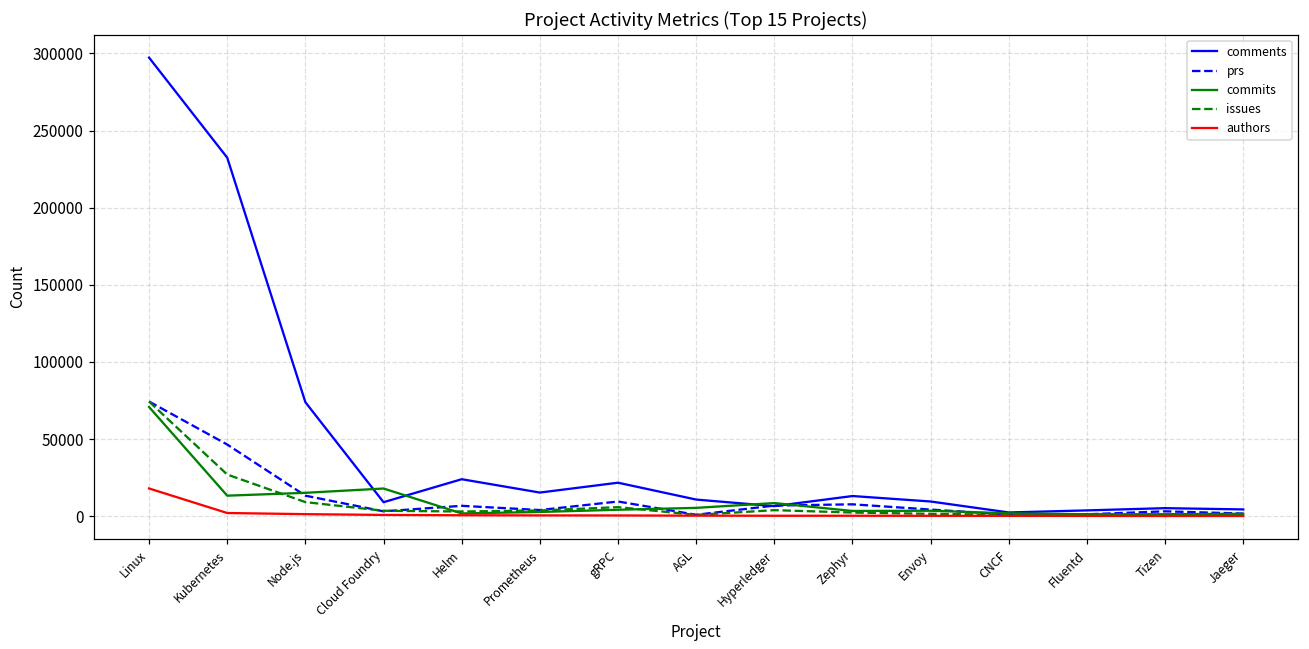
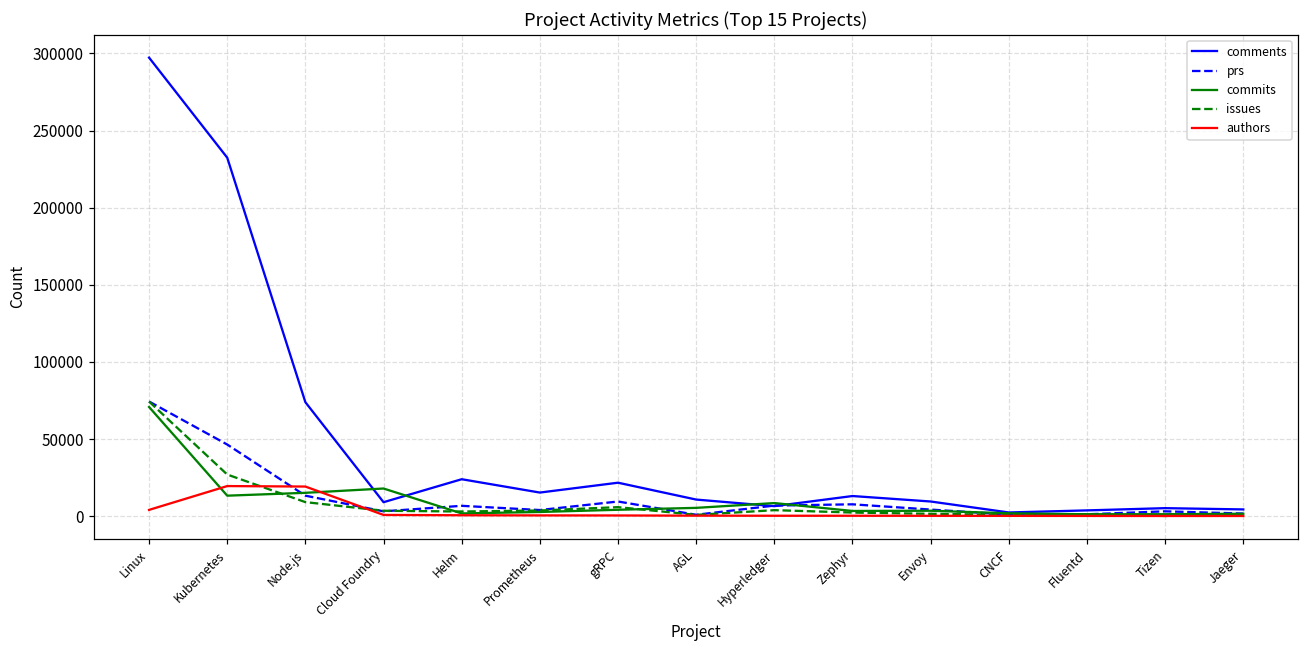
  {
    "authors": {
-     "Linux": 18000,
-     "Kubernetes": 2000,
-     "Node.js": 1000,
+     "Linux": 4000,
+     "Kubernetes": 20000,
+     "Node.js": 19000,
      "Cloud Foundry": 1000,
      "Prometheus": 0,
      "gRPC": 0,
      "Hyperledger": 0,
      "Zephyr": 0
    }
  }
